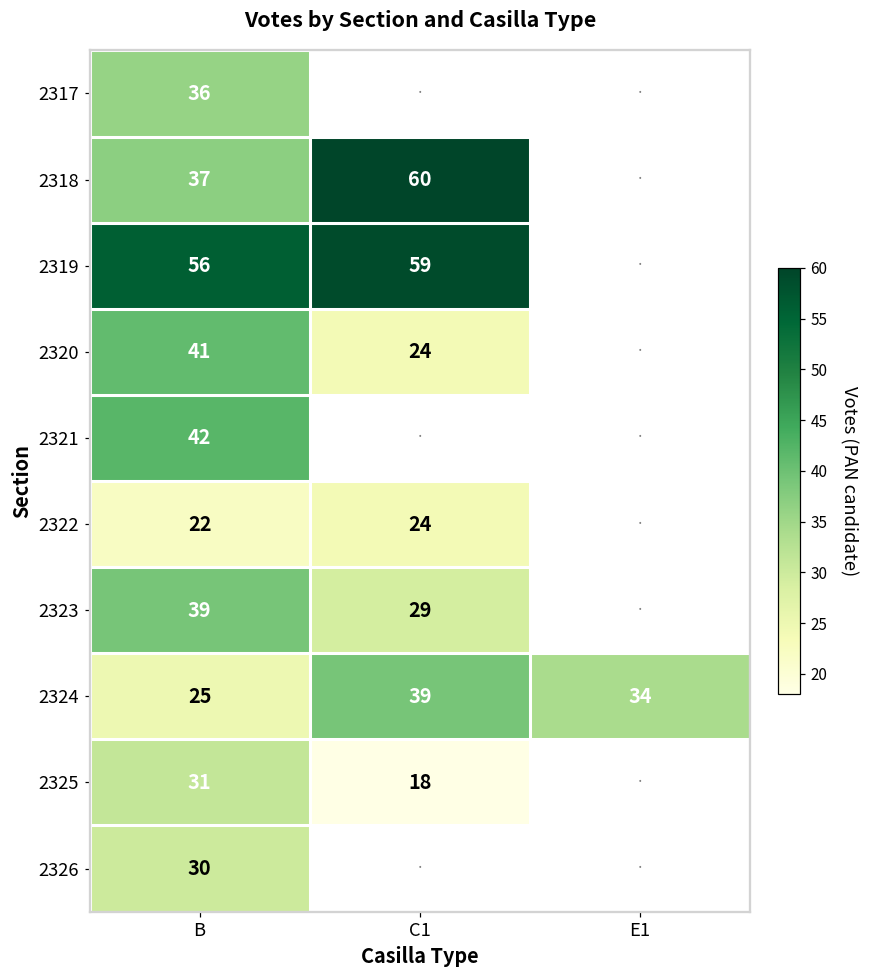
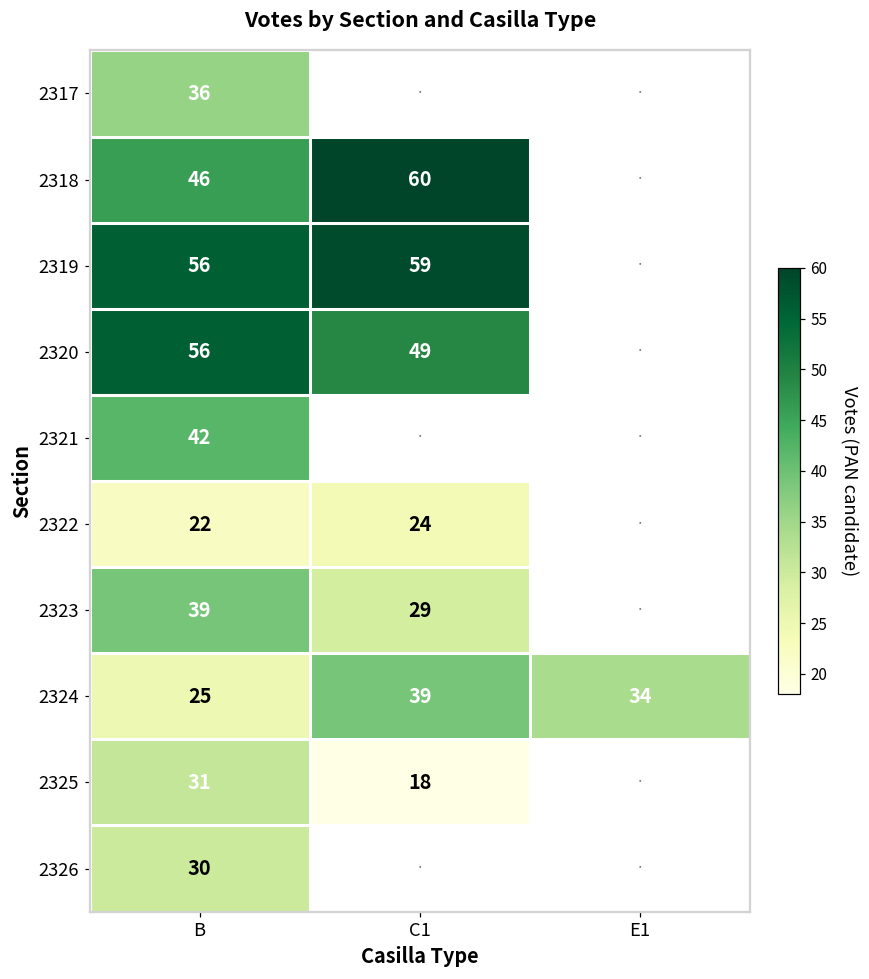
  {
    "2317": {
      "B": 36
    },
    "2318": {
-     "B": 37,
+     "B": 46,
      "C1": 60
    },
    "2319": {
      "B": 56,
      "C1": 59
    },
    "2320": {
-     "B": 41,
-     "C1": 24
+     "B": 56,
+     "C1": 49
    },
    "2321": {
      "B": 42
    },
    "2322": {
      "B": 22,
      "C1": 24
    },
    "2323": {
      "B": 39,
      "C1": 29
    },
    "2324": {
      "B": 25,
      "C1": 39,
      "E1": 34
    },
    "2325": {
      "B": 31,
      "C1": 18
    },
    "2326": {
      "B": 30
    }
  }
